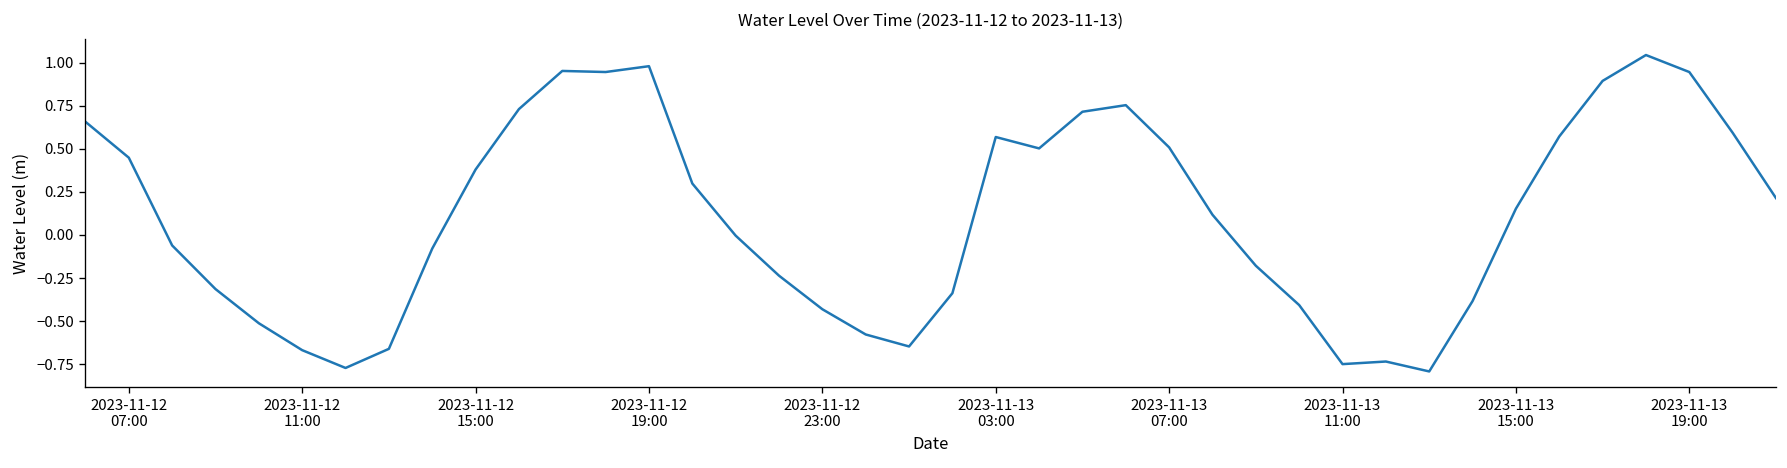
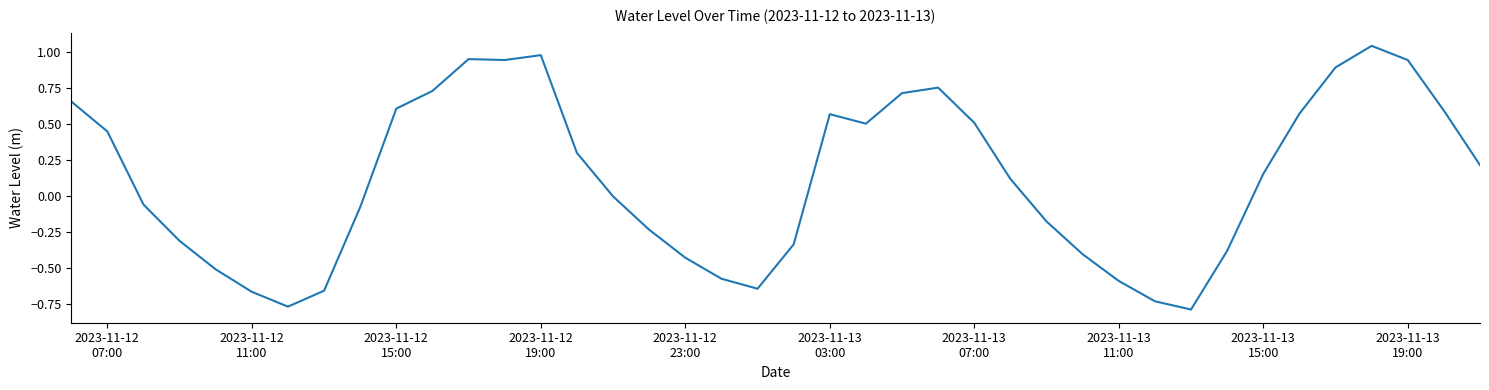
  {
    "2023-11-12 07:00": 0.45,
    "2023-11-12 11:00": -0.67,
-   "2023-11-12 15:00": 0.38,
+   "2023-11-12 15:00": 0.61,
    "2023-11-12 19:00": 0.98,
    "2023-11-12 23:00": -0.43,
    "2023-11-13 03:00": 0.57,
    "2023-11-13 07:00": 0.51,
-   "2023-11-13 11:00": -0.75,
+   "2023-11-13 11:00": -0.59,
    "2023-11-13 15:00": 0.15,
    "2023-11-13 19:00": 0.95
  }
